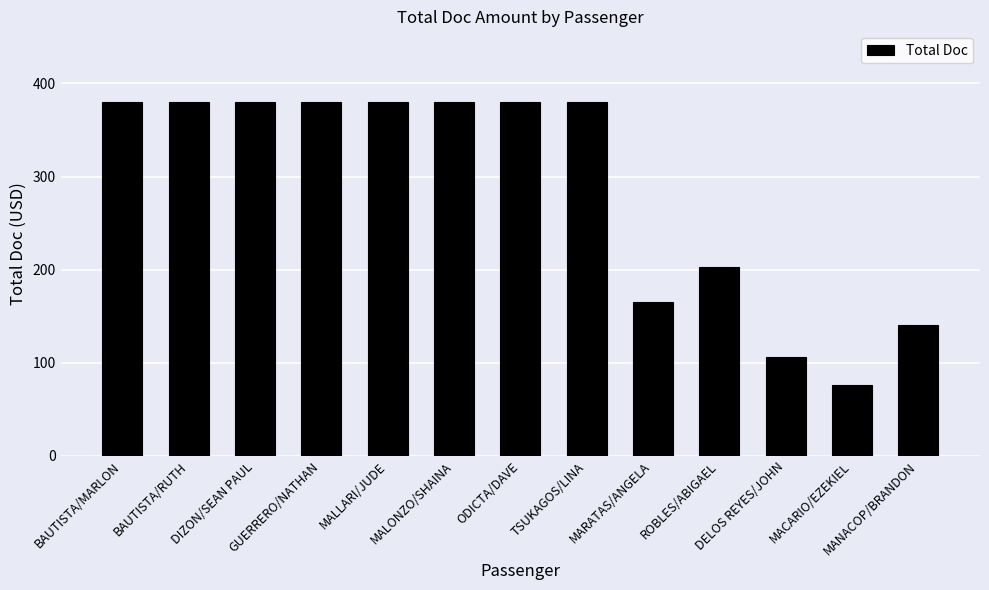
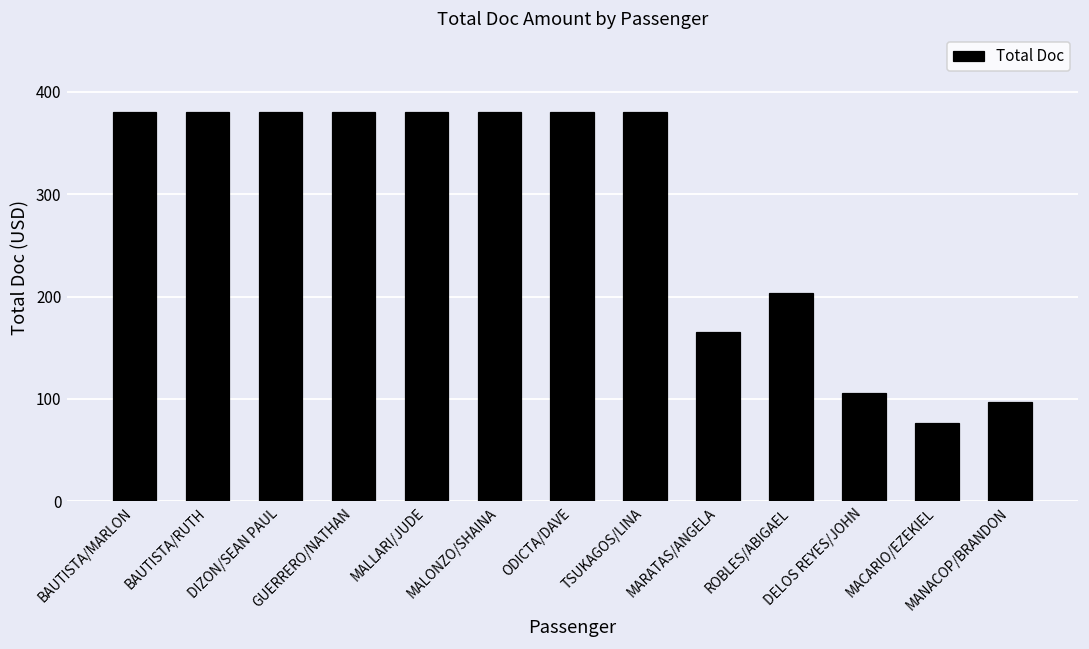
  {
    "BAUTISTA/MARLON": 380,
    "BAUTISTA/RUTH": 380,
    "DIZON/SEAN PAUL": 380,
    "GUERRERO/NATHAN": 380,
    "MALLARI/JUDE": 380,
    "MALONZO/SHAINA": 380,
    "ODICTA/DAVE": 380,
    "TSUKAGOS/LINA": 380,
    "MARATAS/ANGELA": 170,
    "ROBLES/ABIGAEL": 200,
    "DELOS REYES/JOHN": 110,
    "MACARIO/EZEKIEL": 80,
-   "MANACOP/BRANDON": 140
+   "MANACOP/BRANDON": 100
  }
